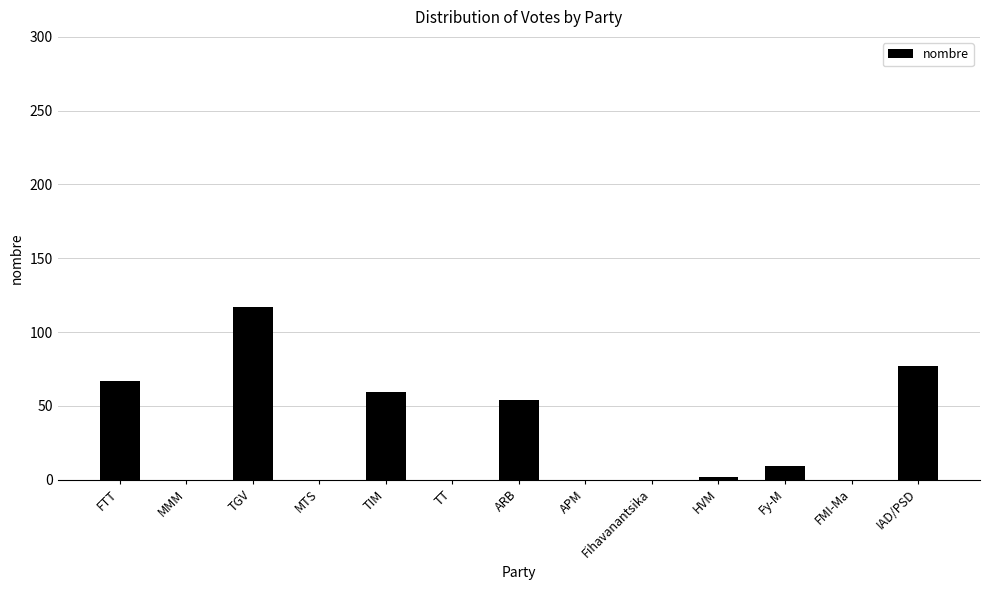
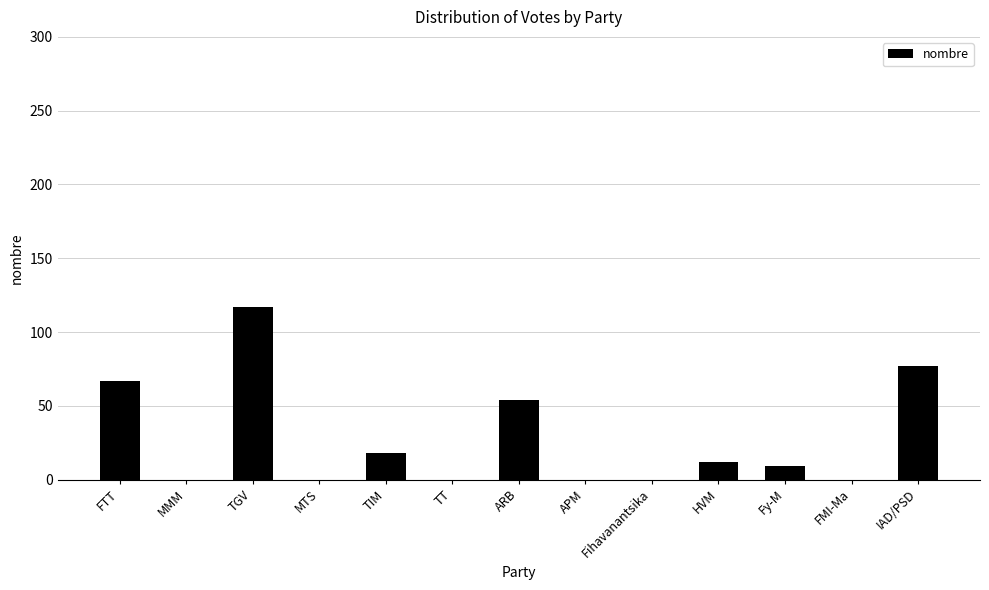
  {
    "FTT": 67,
    "MMM": 0,
    "TGV": 117,
    "MTS": 0,
-   "TIM": 59,
+   "TIM": 18,
    "TT": 0,
    "ARB": 54,
    "APM": 0,
    "Fihavanantsika": 0,
-   "HVM": 2,
+   "HVM": 12,
    "Fy-M": 9,
    "FMI-Ma": 0,
    "IAD/PSD": 77
  }
